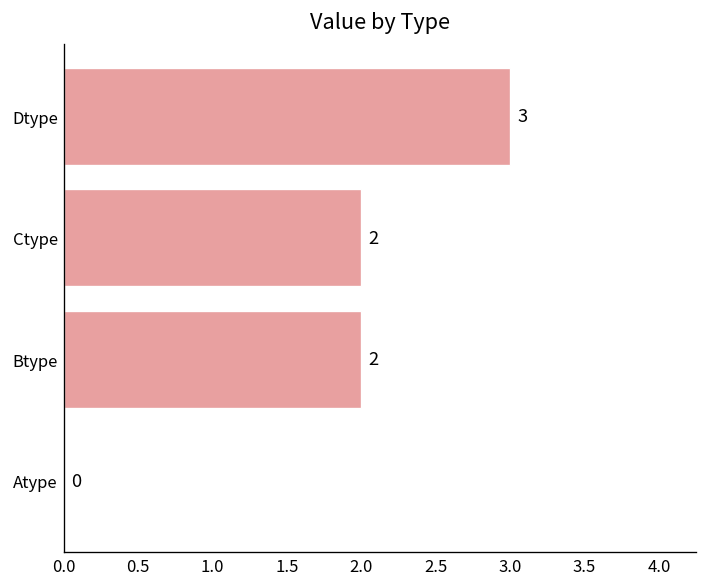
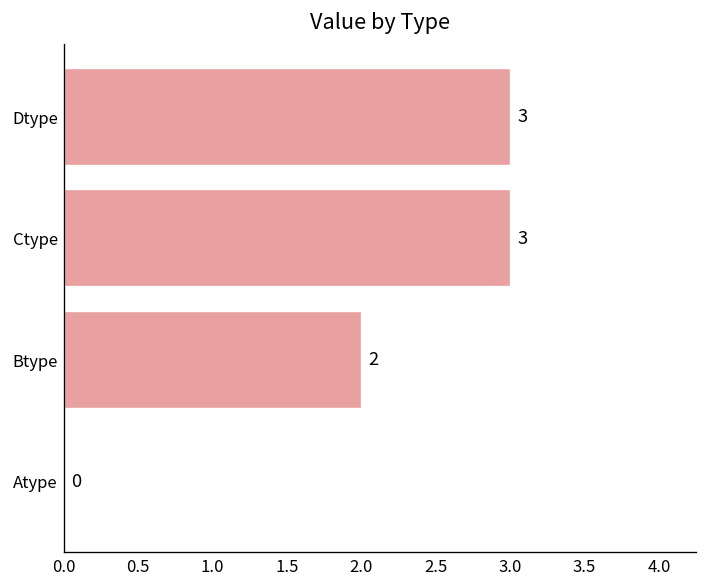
  {
    "Dtype": 3,
-   "Ctype": 2,
+   "Ctype": 3,
    "Btype": 2,
    "Atype": 0
  }
